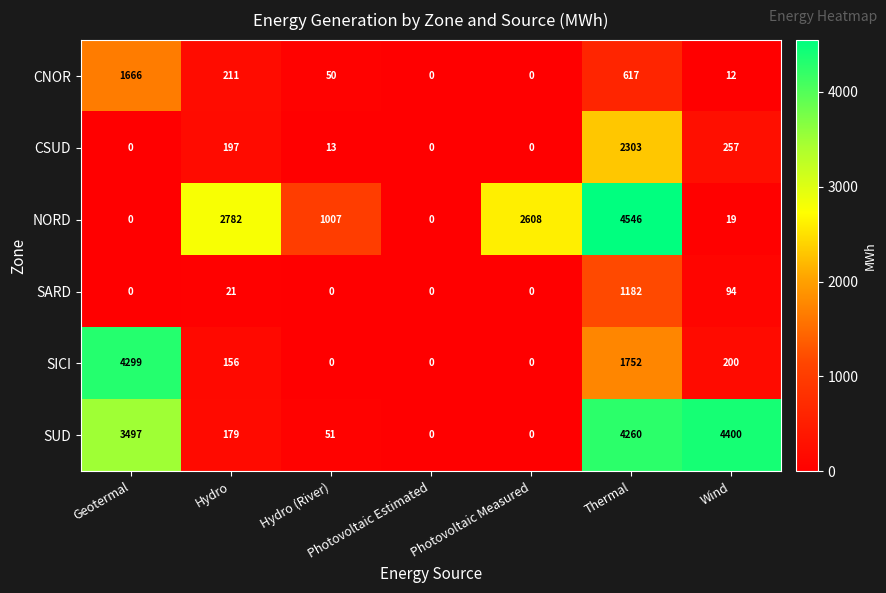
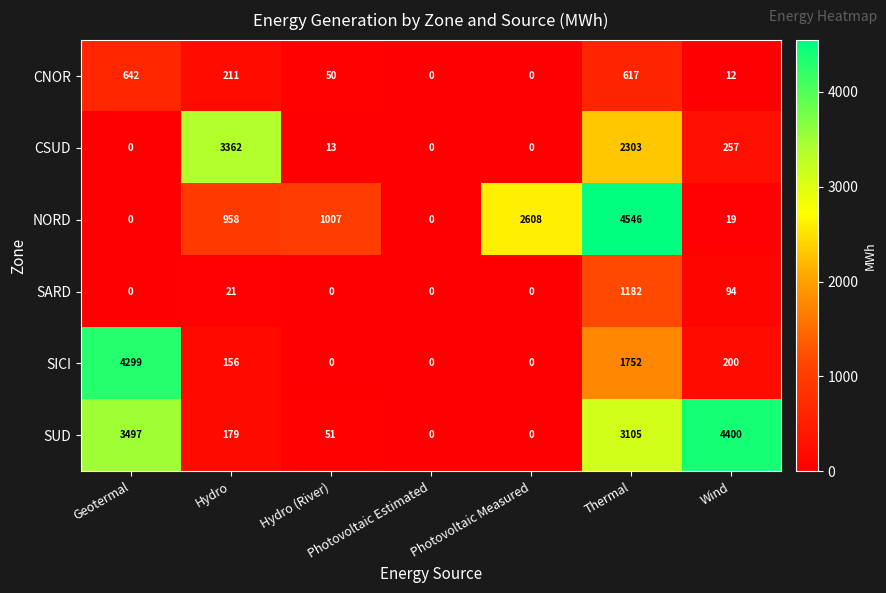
  {
    "CNOR": {
-     "Geotermal": 1666,
+     "Geotermal": 642,
      "Hydro": 211,
      "Hydro (River)": 50,
      "Photovoltaic Estimated": 0,
      "Photovoltaic Measured": 0,
      "Thermal": 617,
      "Wind": 12
    },
    "CSUD": {
      "Geotermal": 0,
-     "Hydro": 197,
+     "Hydro": 3362,
      "Hydro (River)": 13,
      "Photovoltaic Estimated": 0,
      "Photovoltaic Measured": 0,
      "Thermal": 2303,
      "Wind": 257
    },
    "NORD": {
      "Geotermal": 0,
-     "Hydro": 2782,
+     "Hydro": 958,
      "Hydro (River)": 1007,
      "Photovoltaic Estimated": 0,
      "Photovoltaic Measured": 2608,
      "Thermal": 4546,
      "Wind": 19
    },
    "SARD": {
      "Geotermal": 0,
      "Hydro": 21,
      "Hydro (River)": 0,
      "Photovoltaic Estimated": 0,
      "Photovoltaic Measured": 0,
      "Thermal": 1182,
      "Wind": 94
    },
    "SICI": {
      "Geotermal": 4299,
      "Hydro": 156,
      "Hydro (River)": 0,
      "Photovoltaic Estimated": 0,
      "Photovoltaic Measured": 0,
      "Thermal": 1752,
      "Wind": 200
    },
    "SUD": {
      "Geotermal": 3497,
      "Hydro": 179,
      "Hydro (River)": 51,
      "Photovoltaic Estimated": 0,
      "Photovoltaic Measured": 0,
-     "Thermal": 4260,
+     "Thermal": 3105,
      "Wind": 4400
    }
  }
